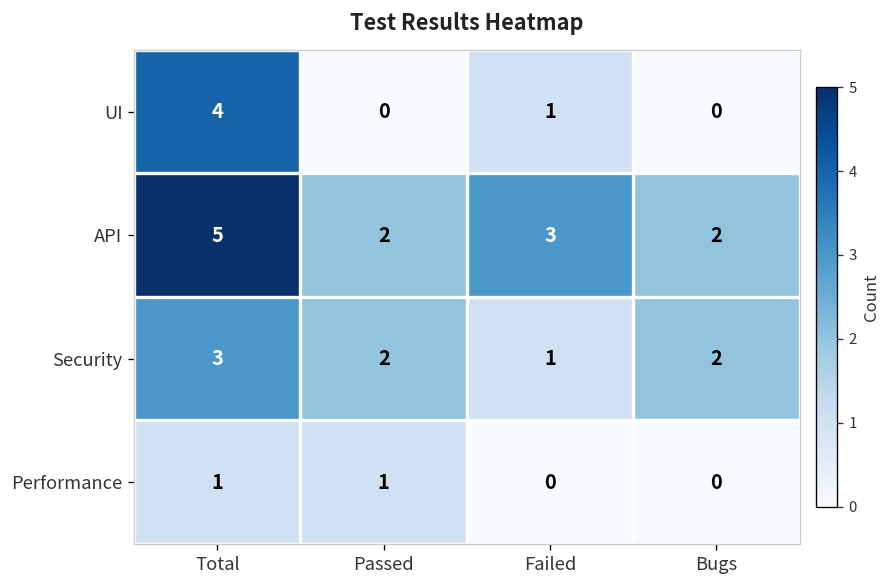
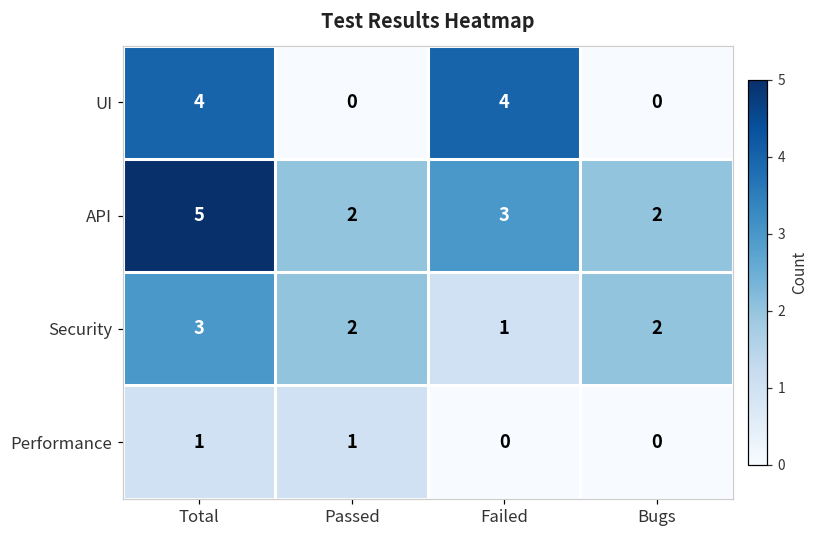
  {
    "UI": {
      "Total": 4,
      "Passed": 0,
-     "Failed": 1,
+     "Failed": 4,
      "Bugs": 0
    },
    "API": {
      "Total": 5,
      "Passed": 2,
      "Failed": 3,
      "Bugs": 2
    },
    "Security": {
      "Total": 3,
      "Passed": 2,
      "Failed": 1,
      "Bugs": 2
    },
    "Performance": {
      "Total": 1,
      "Passed": 1,
      "Failed": 0,
      "Bugs": 0
    }
  }
